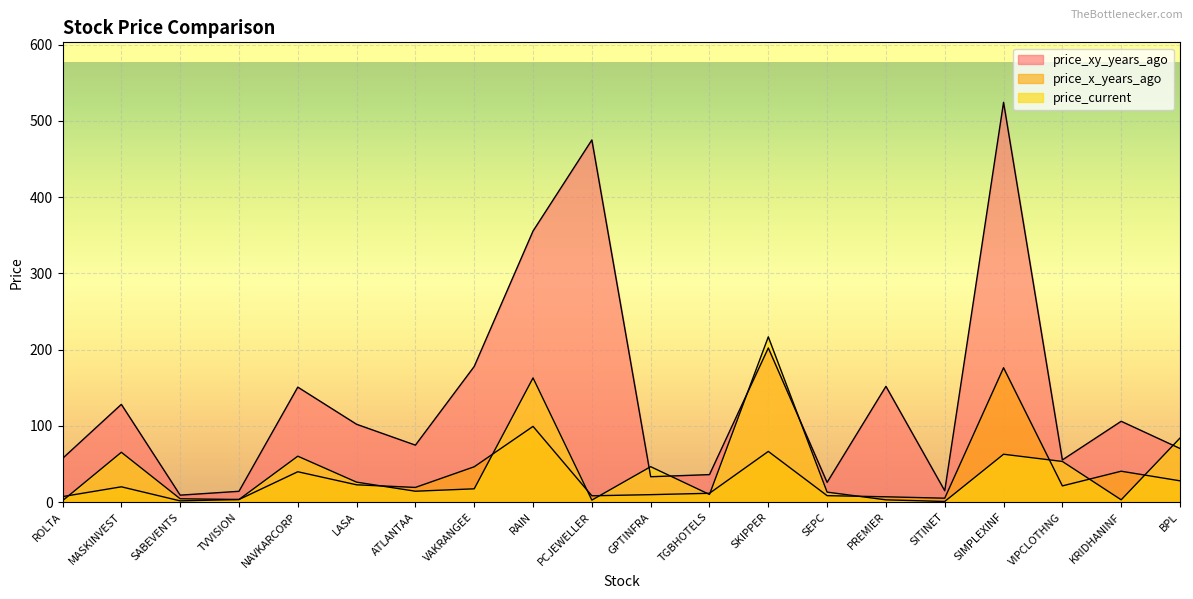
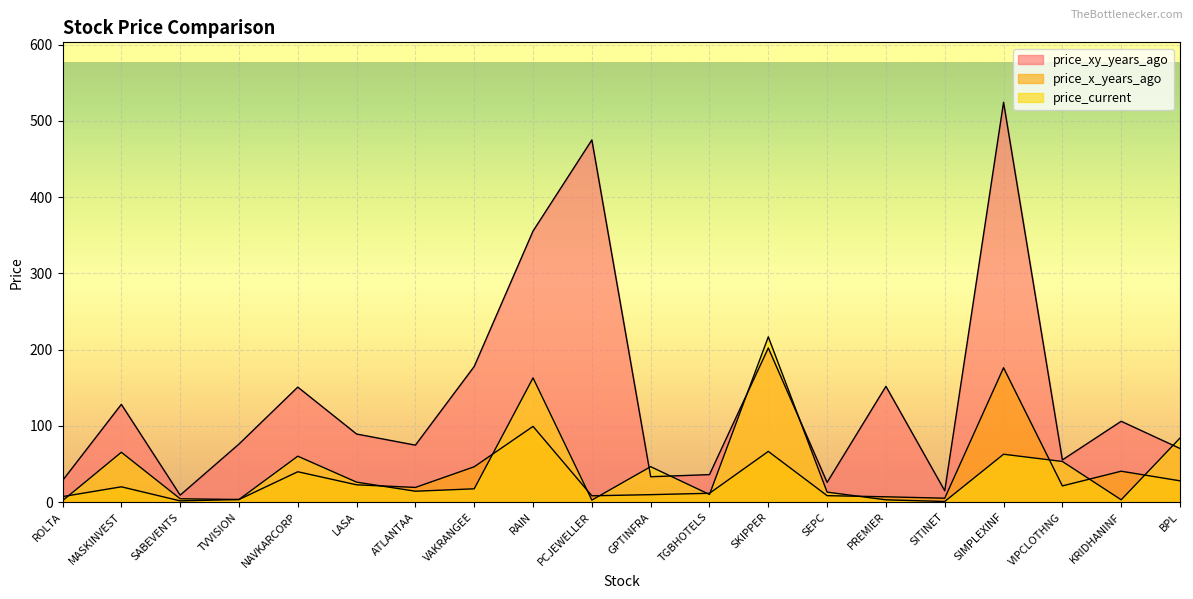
  {
    "price_xy_years_ago": {
-     "ROLTA": 60,
+     "ROLTA": 30,
      "MASKINVEST": 130,
      "SABEVENTS": 10,
-     "TVVISION": 10,
+     "TVVISION": 80,
      "NAVKARCORP": 150,
-     "LASA": 100,
+     "LASA": 90,
      "ATLANTAA": 70,
      "VAKRANGEE": 180,
      "RAIN": 360,
      "PCJEWELLER": 470,
      "GPTINFRA": 30,
      "TGBHOTELS": 40,
      "SKIPPER": 200,
      "SEPC": 30,
      "PREMIER": 150,
      "SITINET": 10,
      "SIMPLEXINF": 520,
      "KRIDHANINF": 110,
      "BPL": 70
    }
  }
